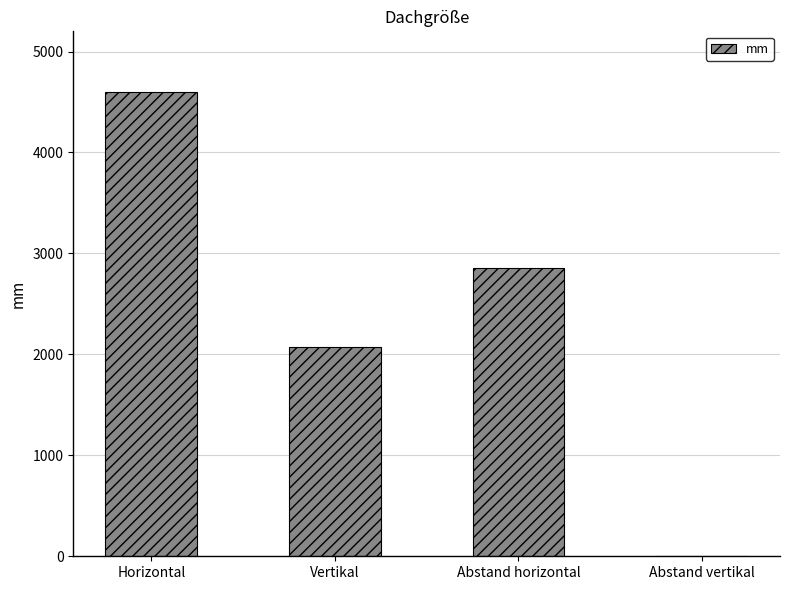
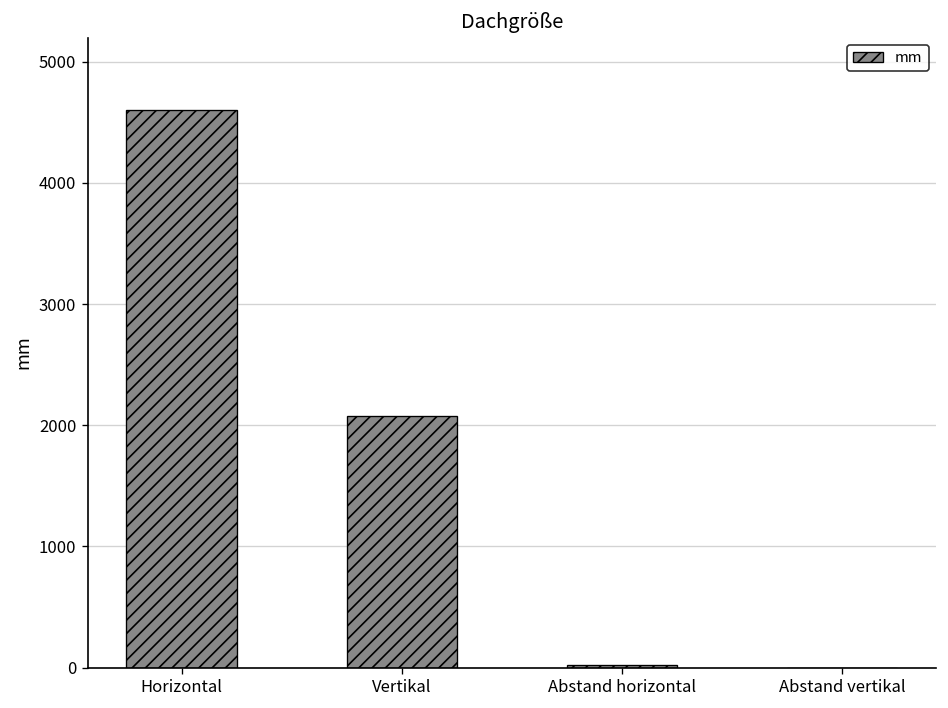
  {
    "Horizontal": 4600,
    "Vertikal": 2080,
-   "Abstand horizontal": 2860,
+   "Abstand horizontal": 20,
    "Abstand vertikal": 0
  }
